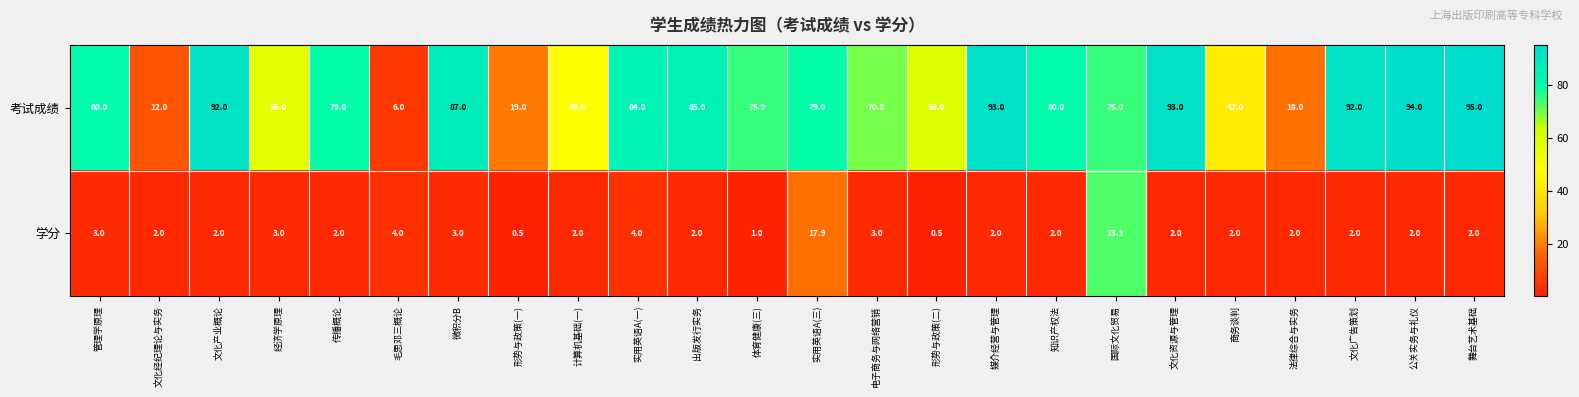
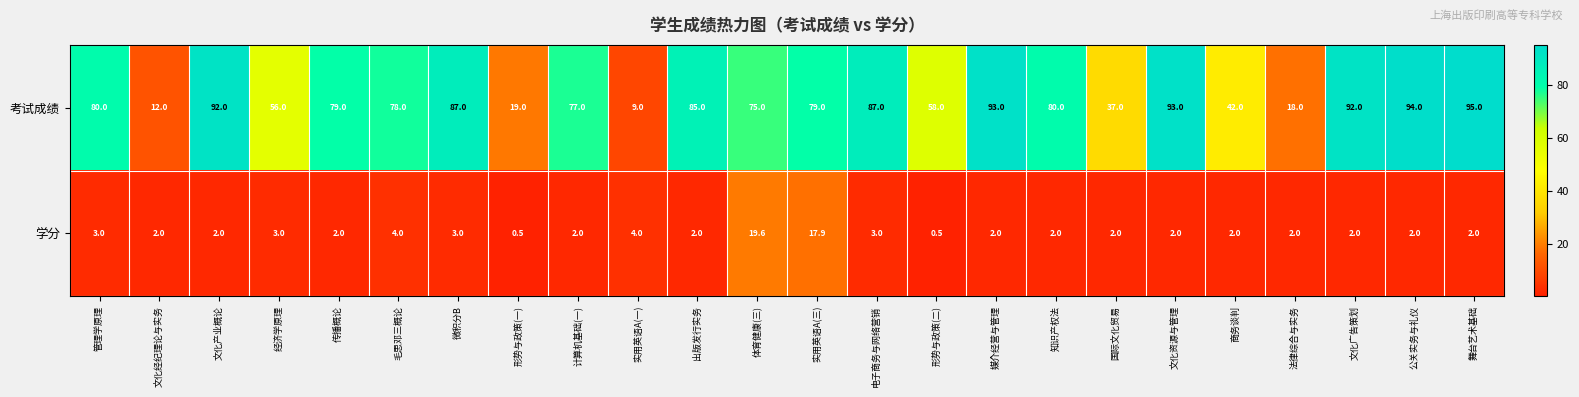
  {
    "考试成绩": {
      "管理学原理": 80.0,
      "文化经纪理论与实务": 12.0,
      "文化产业概论": 92.0,
      "经济学原理": 56.0,
      "传播概论": 79.0,
-     "毛思邓三概论": 6.0,
+     "毛思邓三概论": 78.0,
      "微积分B": 87.0,
      "形势与政策(一)": 19.0,
-     "计算机基础(一)": 48.0,
-     "实用英语A(一)": 84.0,
+     "计算机基础(一)": 77.0,
+     "实用英语A(一)": 9.0,
      "出版发行实务": 85.0,
      "体育健康(三)": 75.0,
      "实用英语A(三)": 79.0,
-     "电子商务与网络营销": 70.0,
+     "电子商务与网络营销": 87.0,
      "形势与政策(二)": 58.0,
      "媒介经营与管理": 93.0,
      "知识产权法": 80.0,
-     "国际文化贸易": 75.0,
+     "国际文化贸易": 37.0,
      "文化资源与管理": 93.0,
      "商务谈判": 42.0,
      "法律综合与实务": 18.0,
      "文化广告策划": 92.0,
      "公关实务与礼仪": 94.0,
      "舞台艺术基础": 95.0
    },
    "学分": {
      "管理学原理": 3.0,
      "文化经纪理论与实务": 2.0,
      "文化产业概论": 2.0,
      "经济学原理": 3.0,
      "传播概论": 2.0,
      "毛思邓三概论": 4.0,
      "微积分B": 3.0,
      "形势与政策(一)": 0.5,
      "计算机基础(一)": 2.0,
      "实用英语A(一)": 4.0,
      "出版发行实务": 2.0,
-     "体育健康(三)": 1.0,
+     "体育健康(三)": 19.6,
      "实用英语A(三)": 17.9,
      "电子商务与网络营销": 3.0,
      "形势与政策(二)": 0.5,
      "媒介经营与管理": 2.0,
      "知识产权法": 2.0,
-     "国际文化贸易": 73.1,
+     "国际文化贸易": 2.0,
      "文化资源与管理": 2.0,
      "商务谈判": 2.0,
      "法律综合与实务": 2.0,
      "文化广告策划": 2.0,
      "公关实务与礼仪": 2.0,
      "舞台艺术基础": 2.0
    }
  }
